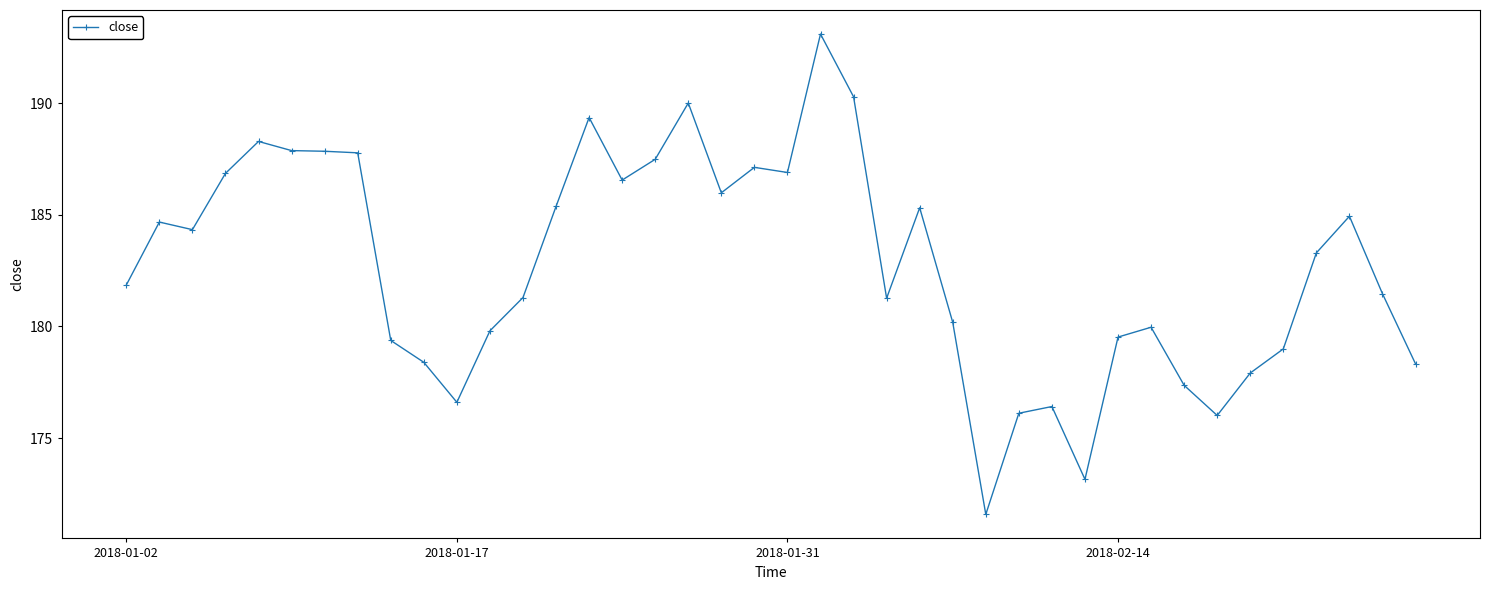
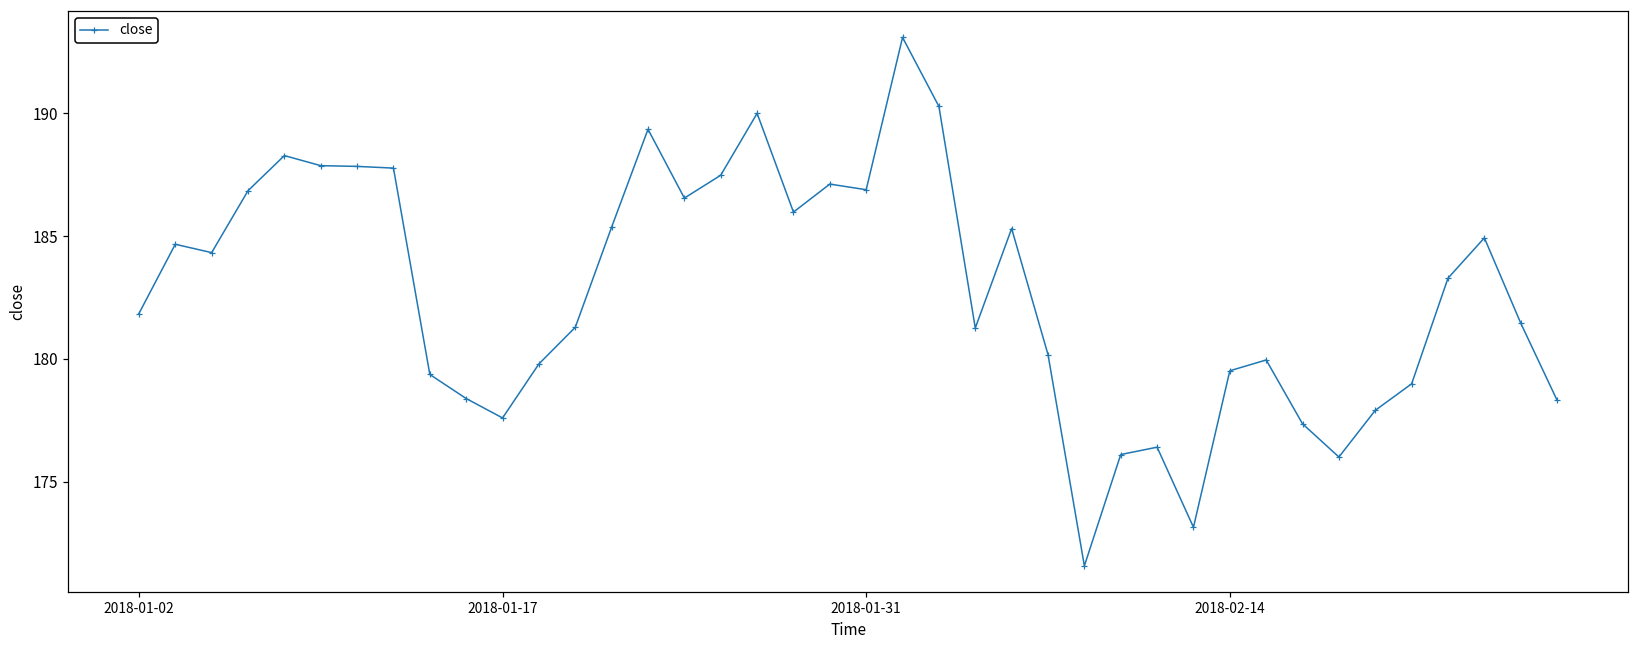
  {
    "2018-01-02": 181.9,
-   "2018-01-17": 176.6,
+   "2018-01-17": 177.6,
    "2018-01-31": 186.9,
    "2018-02-14": 179.5
  }
